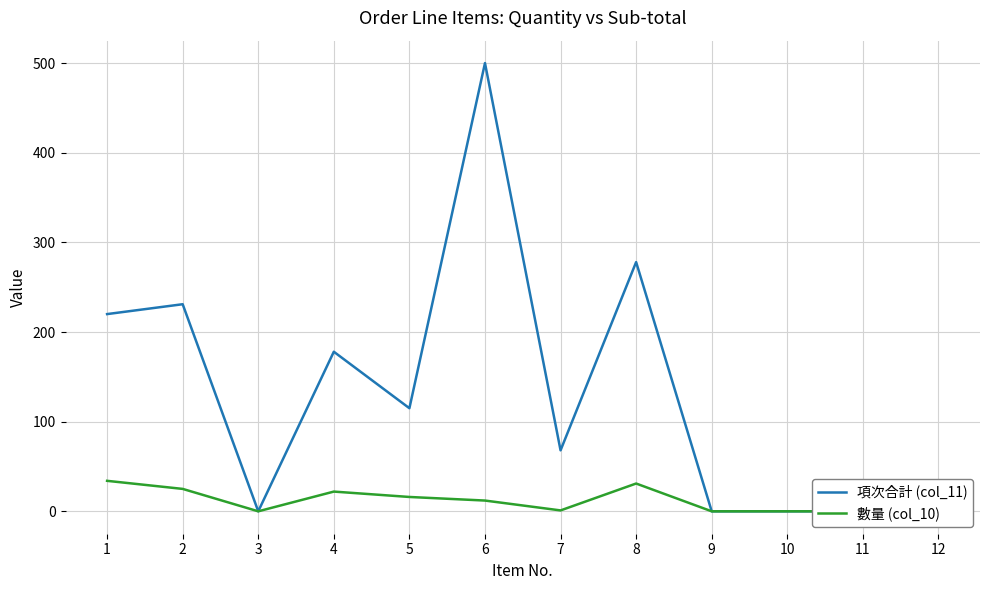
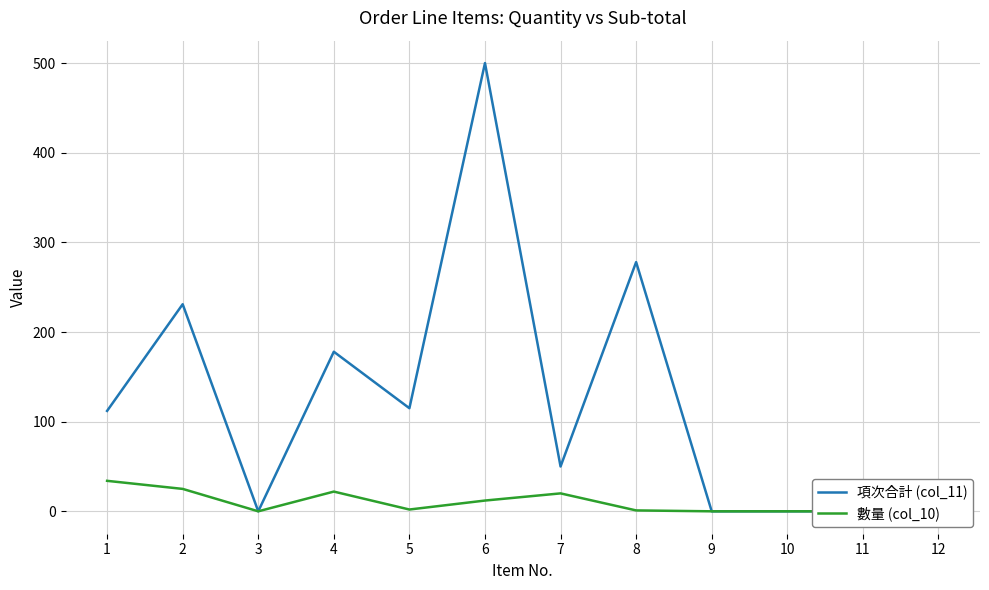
  {
    "項次合計 (col_11)": {
-     "1": 220,
+     "1": 110,
      "2": 230,
      "4": 180,
      "5": 120,
      "6": 500,
-     "7": 70,
+     "7": 50,
      "8": 280
    },
    "數量 (col_10)": {
      "1": 30,
      "2": 30,
      "4": 20,
-     "5": 20,
+     "5": 0,
      "6": 10,
-     "7": 0,
-     "8": 30
+     "7": 20,
+     "8": 0
    }
  }
